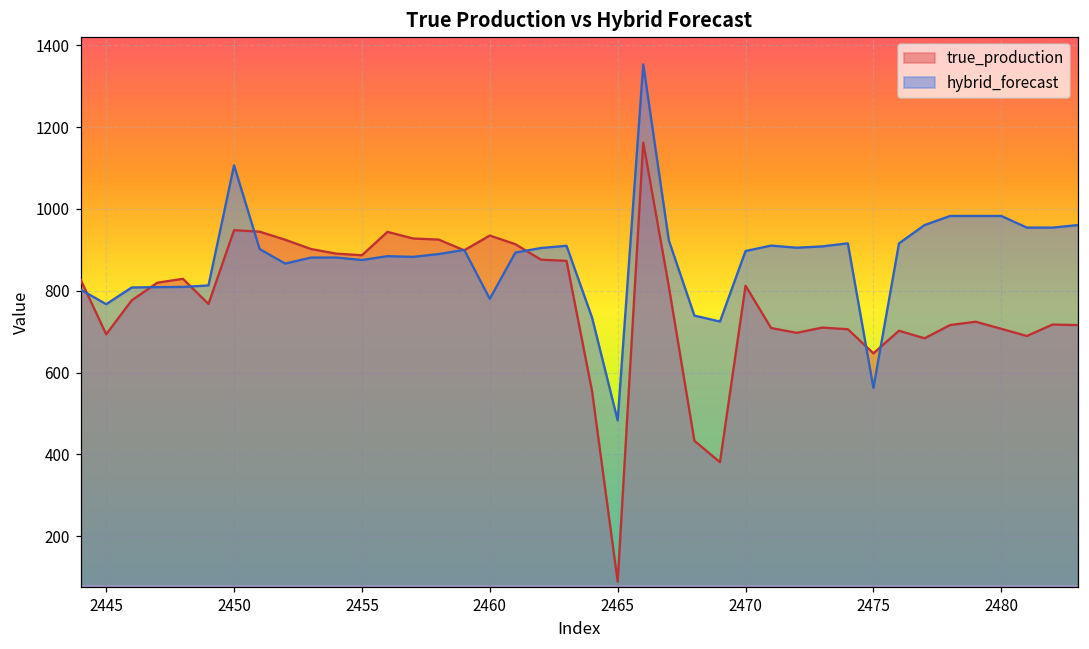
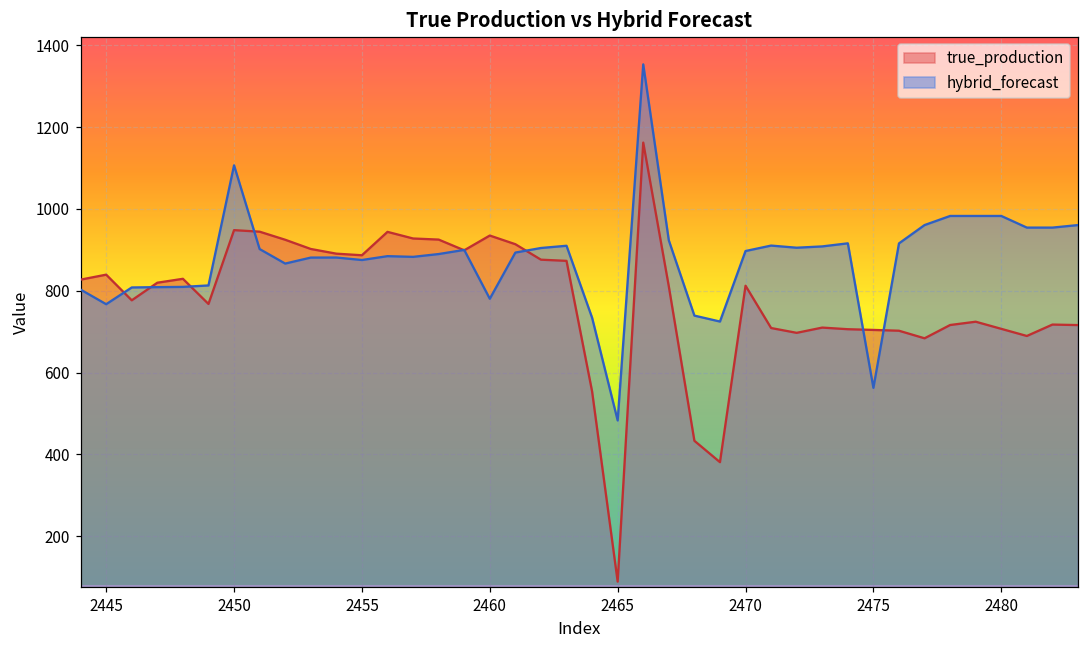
  {
    "true_production": {
-     "2445": 690,
+     "2445": 840,
      "2450": 950,
      "2455": 890,
      "2460": 930,
      "2465": 90,
      "2470": 810,
-     "2475": 650,
+     "2475": 700,
      "2480": 710
    },
    "hybrid_forecast": {
      "2445": 770,
      "2450": 1110,
      "2455": 880,
      "2460": 780,
      "2465": 480,
      "2470": 900,
      "2475": 560,
      "2480": 980
    }
  }
